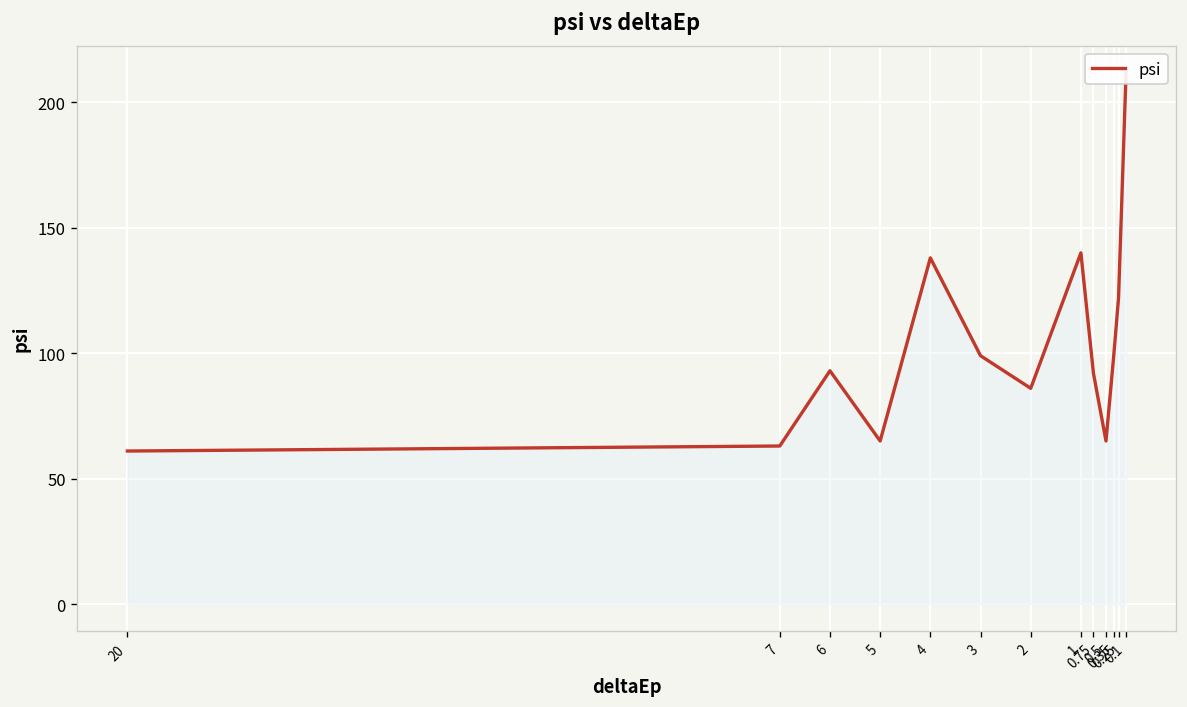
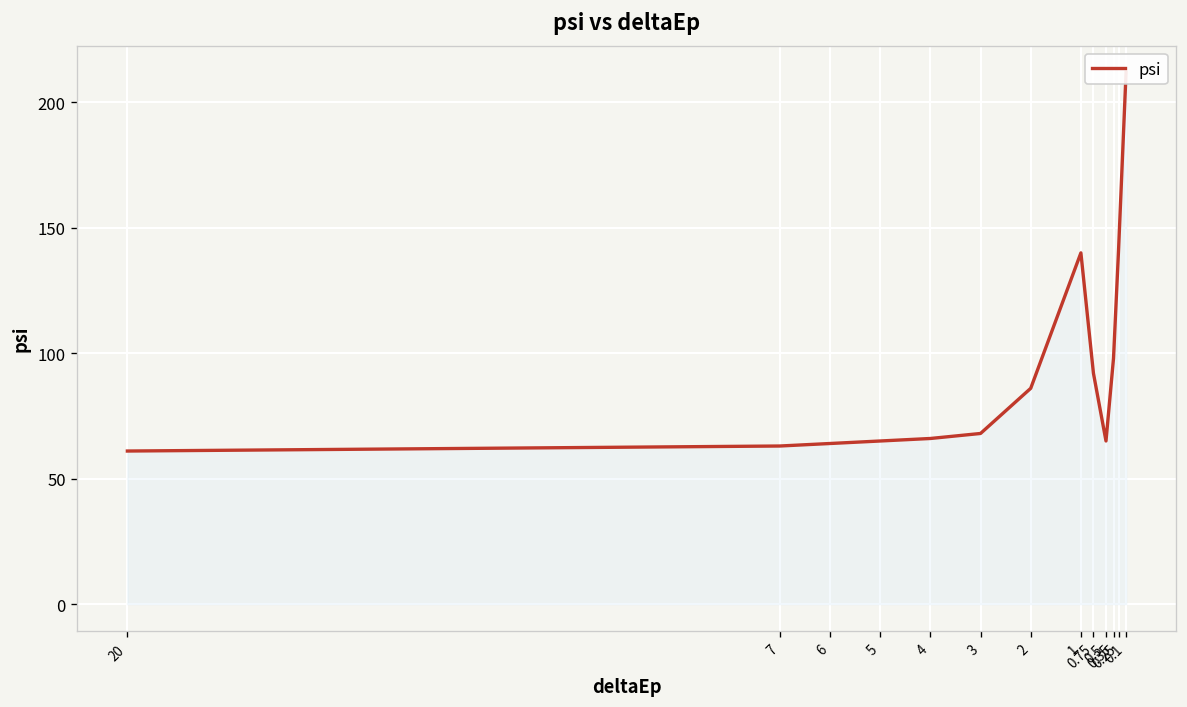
  {
    "20": 61,
    "7": 63,
-   "6": 93,
+   "6": 64,
    "5": 65,
-   "4": 138,
-   "3": 99,
+   "4": 66,
+   "3": 68,
    "2": 86,
    "1": 140,
    "0.75": 92,
    "0.5": 65,
    "0.35": 98,
-   "0.25": 122
+   "0.25": 141
  }
